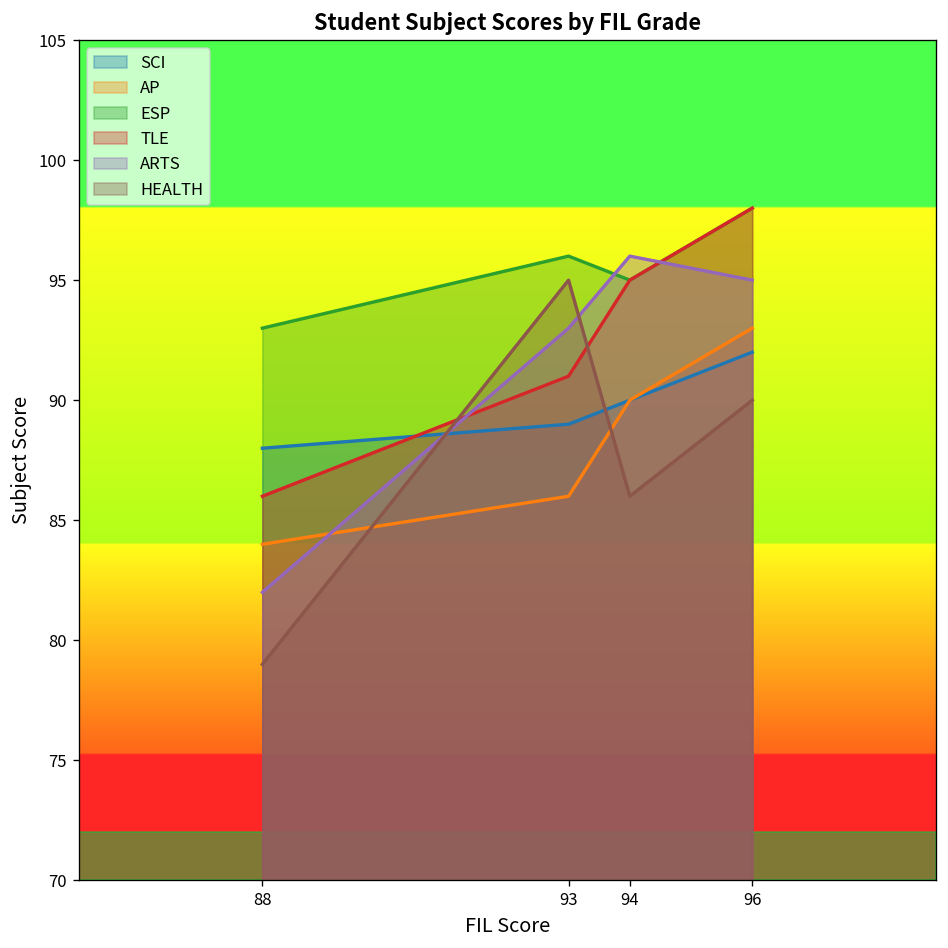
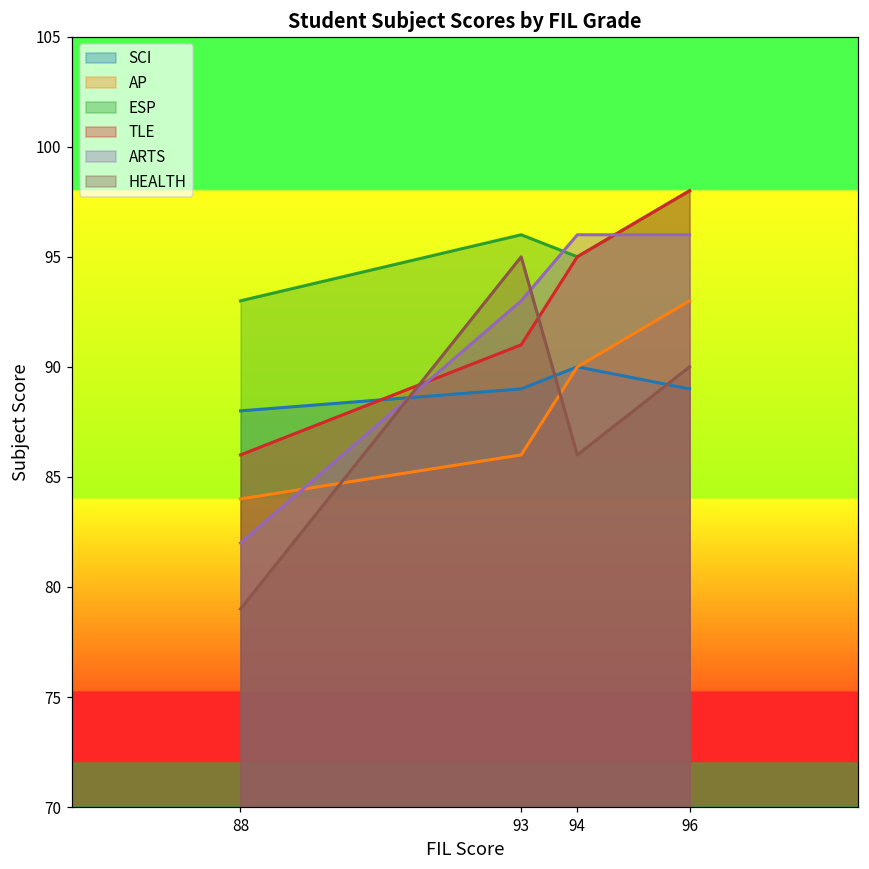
  {
    "SCI": {
      "88": 88,
      "93": 89,
-     "96": 92
+     "96": 89
    },
    "ESP": {
      "88": 93,
      "93": 96
    },
    "ARTS": {
      "88": 82,
      "93": 93,
      "94": 96,
-     "96": 95
+     "96": 96
    }
  }
